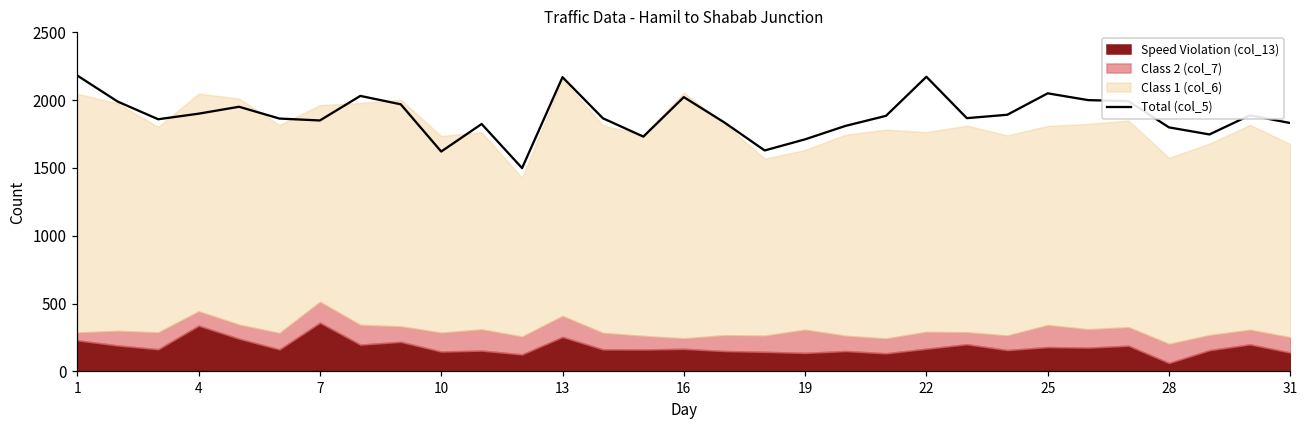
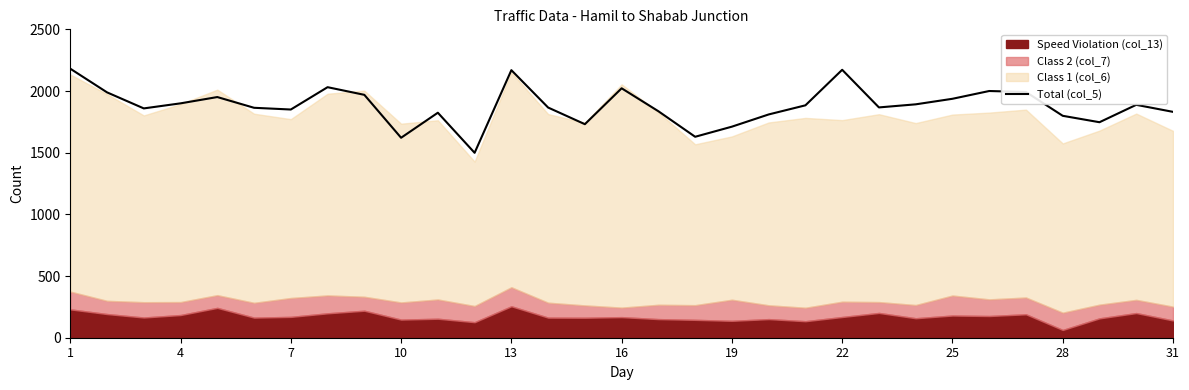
  {
    "Total (col_5)": {
      "1": 2180,
      "7": 1850,
      "10": 1620,
      "16": 2020,
      "19": 1710,
      "22": 2170,
-     "25": 2050,
+     "25": 1940,
      "28": 1800,
      "31": 1830
    },
    "Speed Violation (col_13)": {
      "1": 230,
-     "4": 340,
-     "7": 360,
+     "4": 180,
+     "7": 170,
      "10": 150,
      "13": 260,
      "16": 170,
      "19": 140,
      "22": 170,
      "25": 180,
      "28": 60,
      "31": 140
    },
    "Class 2 (col_7)": {
-     "1": 60,
+     "1": 140,
      "4": 110,
      "7": 150,
      "10": 140,
      "13": 150,
      "16": 80,
      "19": 170,
      "22": 120,
      "25": 160,
      "28": 140,
      "31": 110
    },
    "Class 1 (col_6)": {
      "1": 1760,
      "7": 1450,
      "10": 1450,
      "16": 1810,
      "19": 1320,
      "22": 1470,
      "25": 1470,
      "28": 1370,
      "31": 1430
    }
  }
